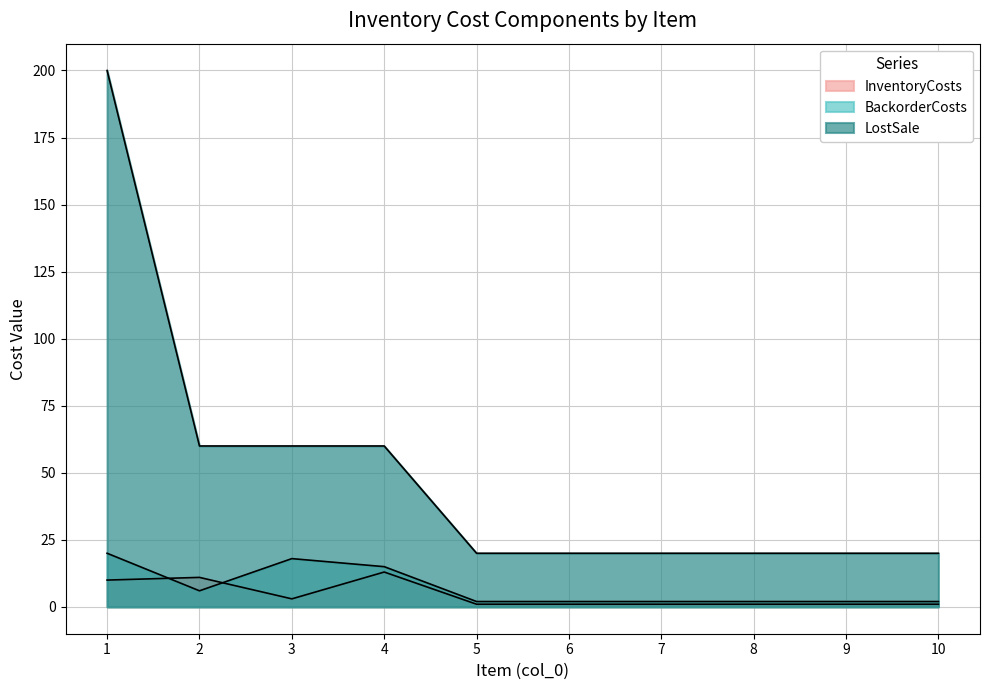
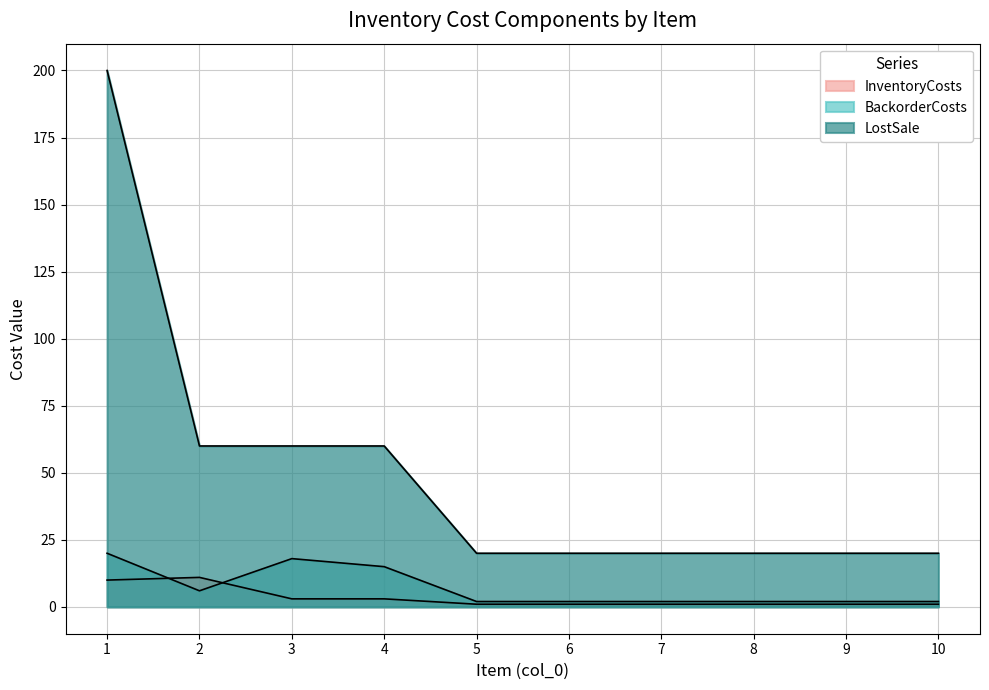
  {
    "InventoryCosts": {
      "1": 10,
      "2": 11,
      "3": 3,
-     "4": 13,
+     "4": 3,
      "5": 1,
      "6": 1,
      "7": 1,
      "8": 1,
      "9": 1,
      "10": 1
    },
    "BackorderCosts": {
      "1": 20,
      "2": 6,
      "3": 18,
      "4": 15,
      "5": 2,
      "6": 2,
      "7": 2,
      "8": 2,
      "9": 2,
      "10": 2
    },
    "LostSale": {
      "1": 200,
      "2": 60,
      "3": 60,
      "4": 60,
      "5": 20,
      "6": 20,
      "7": 20,
      "8": 20,
      "9": 20,
      "10": 20
    }
  }
